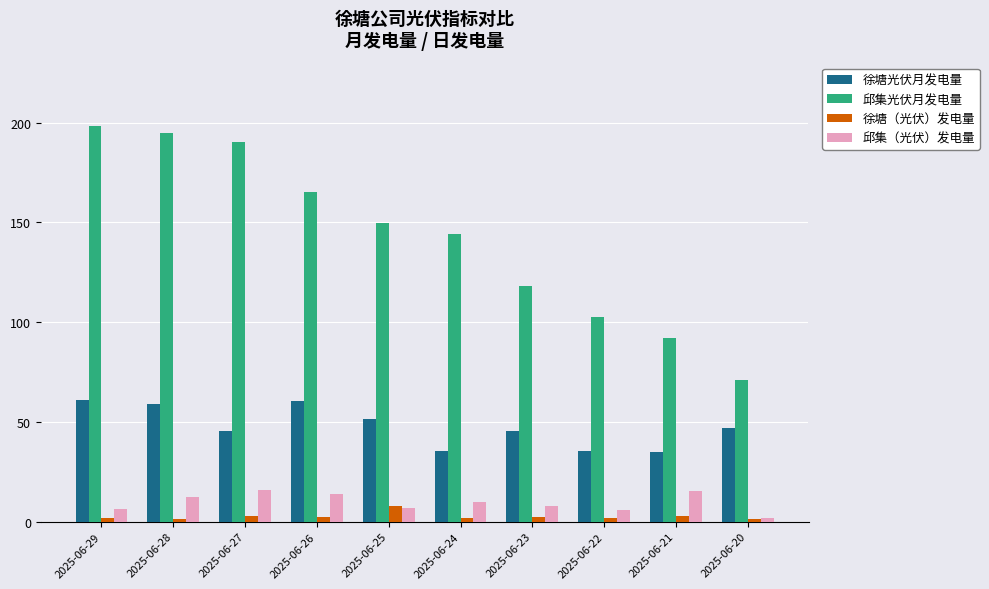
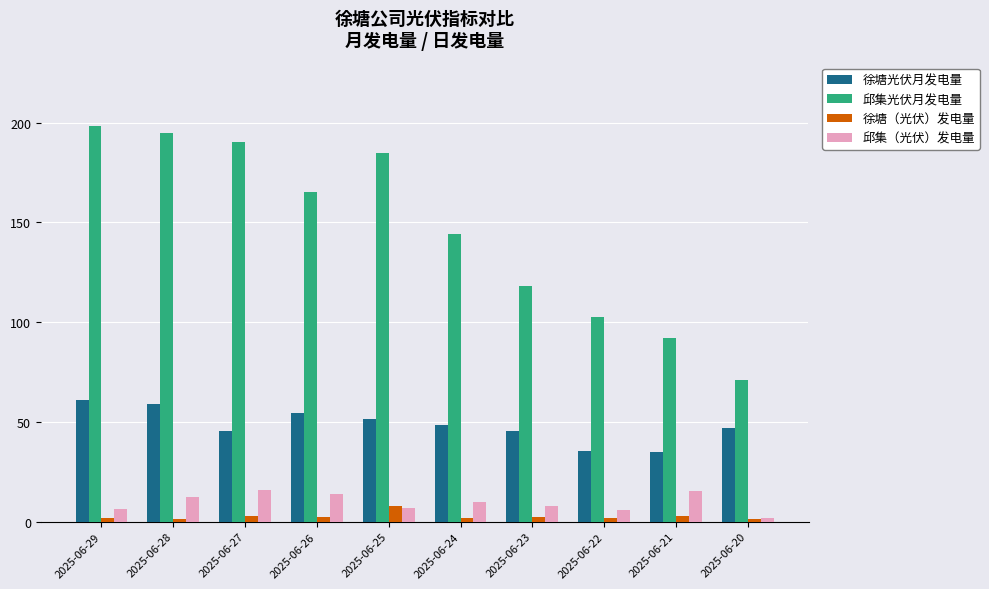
  {
    "徐塘光伏月发电量": {
      "2025-06-29": 61,
      "2025-06-28": 59,
      "2025-06-27": 45,
-     "2025-06-26": 60,
+     "2025-06-26": 55,
      "2025-06-25": 52,
-     "2025-06-24": 35,
+     "2025-06-24": 48,
      "2025-06-23": 45,
      "2025-06-22": 35,
      "2025-06-21": 35,
      "2025-06-20": 47
    },
    "邱集光伏月发电量": {
      "2025-06-29": 198,
      "2025-06-28": 195,
      "2025-06-27": 190,
      "2025-06-26": 165,
-     "2025-06-25": 150,
+     "2025-06-25": 185,
      "2025-06-24": 144,
      "2025-06-23": 118,
      "2025-06-22": 103,
      "2025-06-21": 92,
      "2025-06-20": 71
    },
    "徐塘（光伏）发电量": {
      "2025-06-29": 2,
      "2025-06-28": 1,
      "2025-06-27": 3,
      "2025-06-26": 3,
      "2025-06-25": 8,
      "2025-06-24": 2,
      "2025-06-23": 2,
      "2025-06-22": 2,
      "2025-06-21": 3,
      "2025-06-20": 2
    },
    "邱集（光伏）发电量": {
      "2025-06-29": 6,
      "2025-06-28": 12,
      "2025-06-27": 16,
      "2025-06-26": 14,
      "2025-06-25": 7,
      "2025-06-24": 10,
      "2025-06-23": 8,
      "2025-06-22": 6,
      "2025-06-21": 15,
      "2025-06-20": 2
    }
  }
